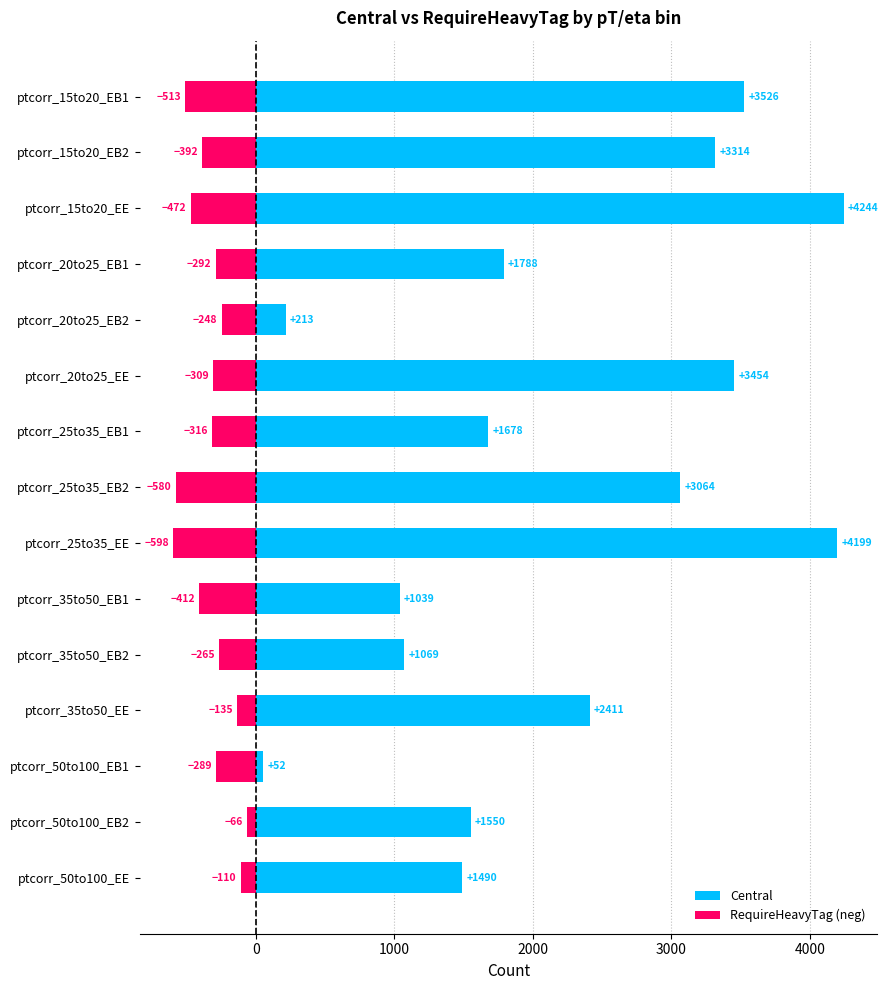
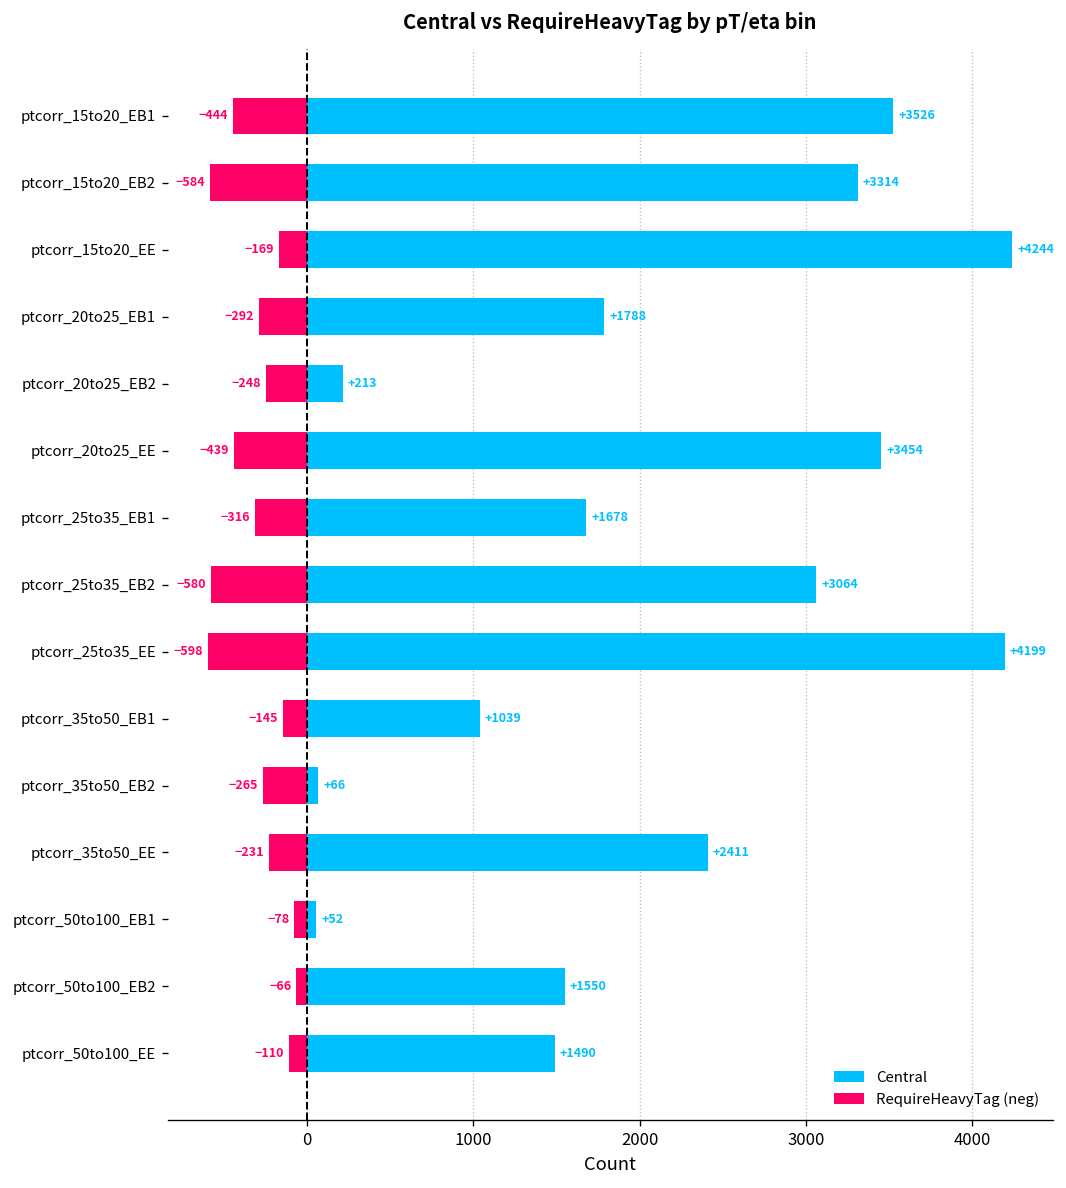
  {
    "Central": {
      "ptcorr_15to20_EB1": "+3526",
      "ptcorr_15to20_EE": "+4244",
      "ptcorr_20to25_EB1": "+1788",
      "ptcorr_20to25_EE": "+3454",
      "ptcorr_25to35_EB1": "+1678",
      "ptcorr_35to50_EB1": "+1039",
-     "ptcorr_35to50_EB2": "+1069",
+     "ptcorr_35to50_EB2": "+66",
      "ptcorr_35to50_EE": "+2411",
      "ptcorr_50to100_EB2": "+1550",
      "ptcorr_50to100_EE": "+1490"
    },
    "RequireHeavyTag (neg)": {
-     "ptcorr_15to20_EB1": "-513",
-     "ptcorr_15to20_EB2": "-392",
-     "ptcorr_15to20_EE": "-472",
+     "ptcorr_15to20_EB1": "-444",
+     "ptcorr_15to20_EB2": "-584",
+     "ptcorr_15to20_EE": "-169",
      "ptcorr_20to25_EB1": "-292",
      "ptcorr_20to25_EB2": "-248",
-     "ptcorr_20to25_EE": "-309",
+     "ptcorr_20to25_EE": "-439",
      "ptcorr_25to35_EB1": "-316",
      "ptcorr_25to35_EB2": "-580",
      "ptcorr_25to35_EE": "-598",
-     "ptcorr_35to50_EB1": "-412",
-     "ptcorr_35to50_EE": "-135",
-     "ptcorr_50to100_EB1": "-289",
+     "ptcorr_35to50_EB1": "-145",
+     "ptcorr_35to50_EE": "-231",
+     "ptcorr_50to100_EB1": "-78",
      "ptcorr_50to100_EB2": "-66",
      "ptcorr_50to100_EE": "-110"
    }
  }
